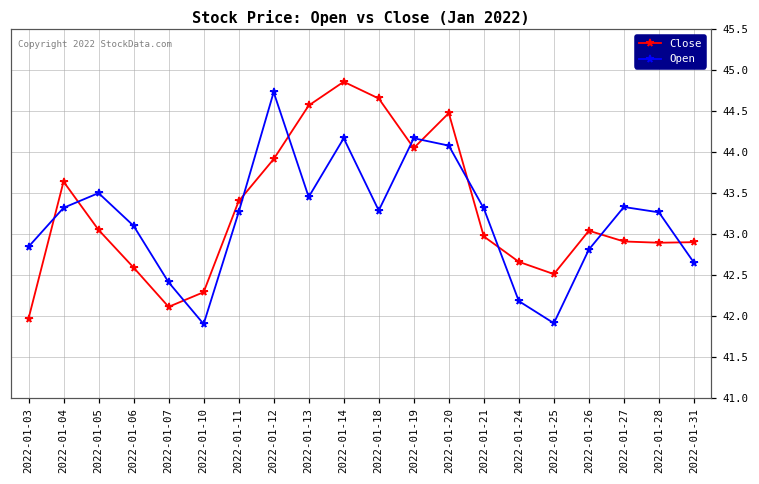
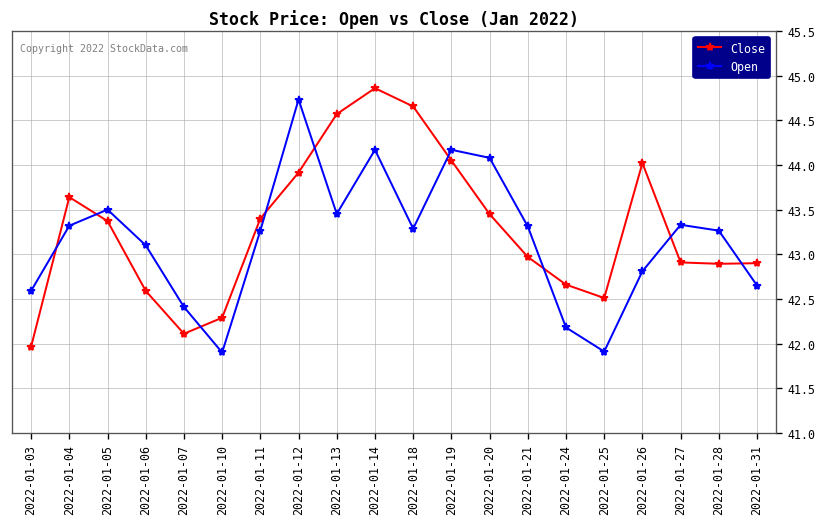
  {
    "Close": {
      "2022-01-03": 42.0,
      "2022-01-04": 43.6,
-     "2022-01-05": 43.0,
+     "2022-01-05": 43.4,
      "2022-01-06": 42.6,
      "2022-01-07": 42.1,
      "2022-01-10": 42.3,
      "2022-01-11": 43.4,
      "2022-01-12": 43.9,
      "2022-01-13": 44.6,
      "2022-01-14": 44.9,
      "2022-01-18": 44.7,
      "2022-01-19": 44.0,
-     "2022-01-20": 44.5,
+     "2022-01-20": 43.5,
      "2022-01-21": 43.0,
      "2022-01-24": 42.7,
      "2022-01-25": 42.5,
-     "2022-01-26": 43.0,
+     "2022-01-26": 44.0,
      "2022-01-27": 42.9,
      "2022-01-28": 42.9,
      "2022-01-31": 42.9
    },
    "Open": {
-     "2022-01-03": 42.8,
+     "2022-01-03": 42.6,
      "2022-01-04": 43.3,
      "2022-01-05": 43.5,
      "2022-01-06": 43.1,
      "2022-01-07": 42.4,
      "2022-01-10": 41.9,
      "2022-01-11": 43.3,
      "2022-01-12": 44.7,
      "2022-01-13": 43.5,
      "2022-01-14": 44.2,
      "2022-01-18": 43.3,
      "2022-01-19": 44.2,
      "2022-01-20": 44.1,
      "2022-01-21": 43.3,
      "2022-01-24": 42.2,
      "2022-01-25": 41.9,
      "2022-01-26": 42.8,
      "2022-01-27": 43.3,
      "2022-01-28": 43.3,
      "2022-01-31": 42.7
    }
  }
